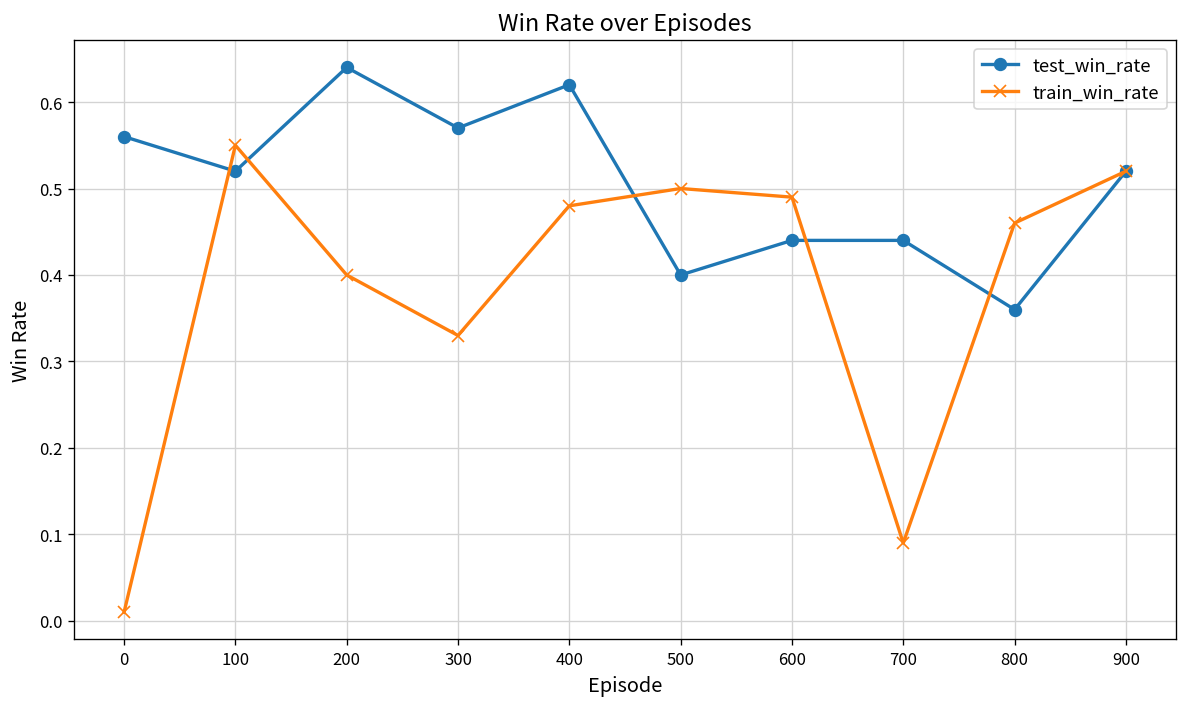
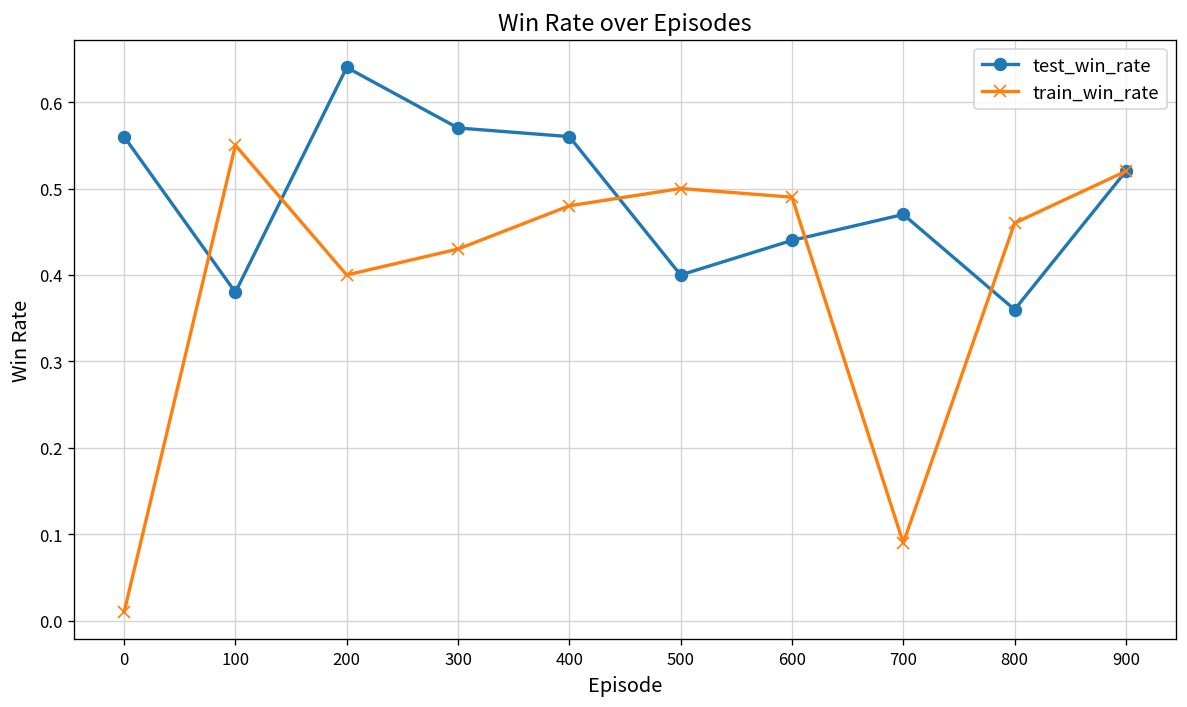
  {
    "test_win_rate": {
      "0": 0.56,
-     "100": 0.52,
+     "100": 0.38,
      "200": 0.64,
      "300": 0.57,
-     "400": 0.62,
+     "400": 0.56,
      "500": 0.40,
      "600": 0.44,
-     "700": 0.44,
+     "700": 0.47,
      "800": 0.36
    },
    "train_win_rate": {
      "0": 0.01,
      "100": 0.55,
      "200": 0.40,
-     "300": 0.33,
+     "300": 0.43,
      "400": 0.48,
      "500": 0.50,
      "600": 0.49,
      "700": 0.09,
      "800": 0.46
    }
  }
